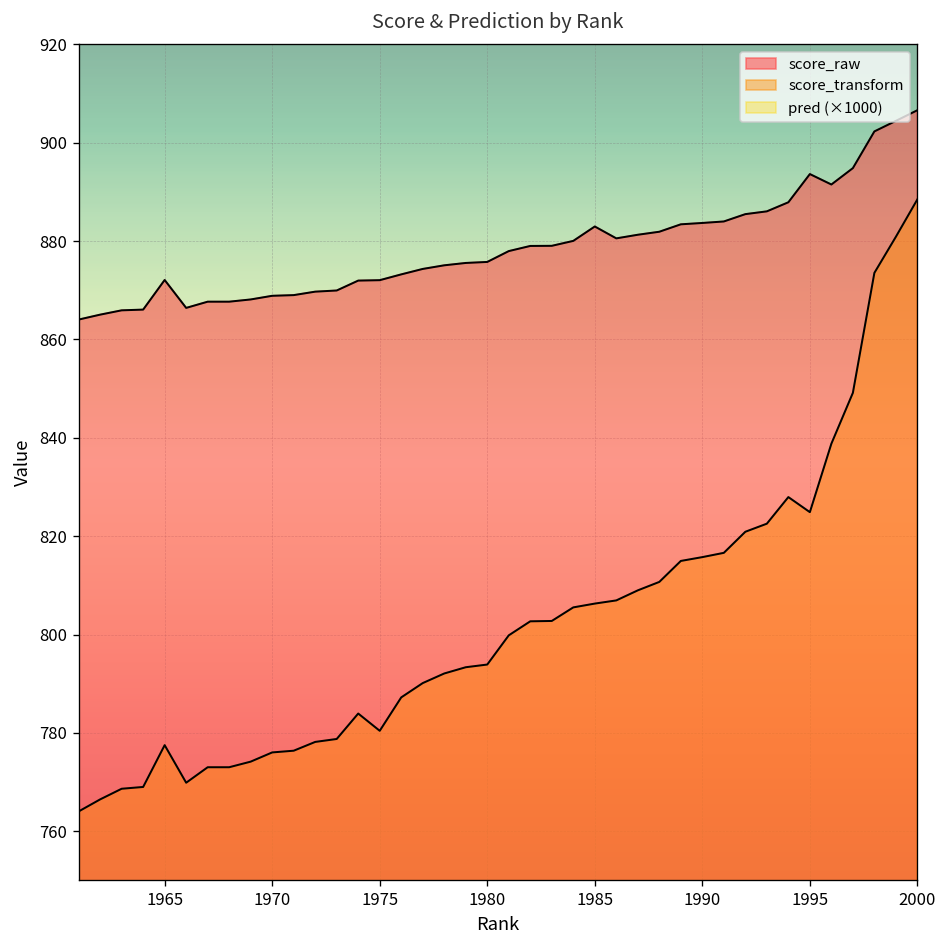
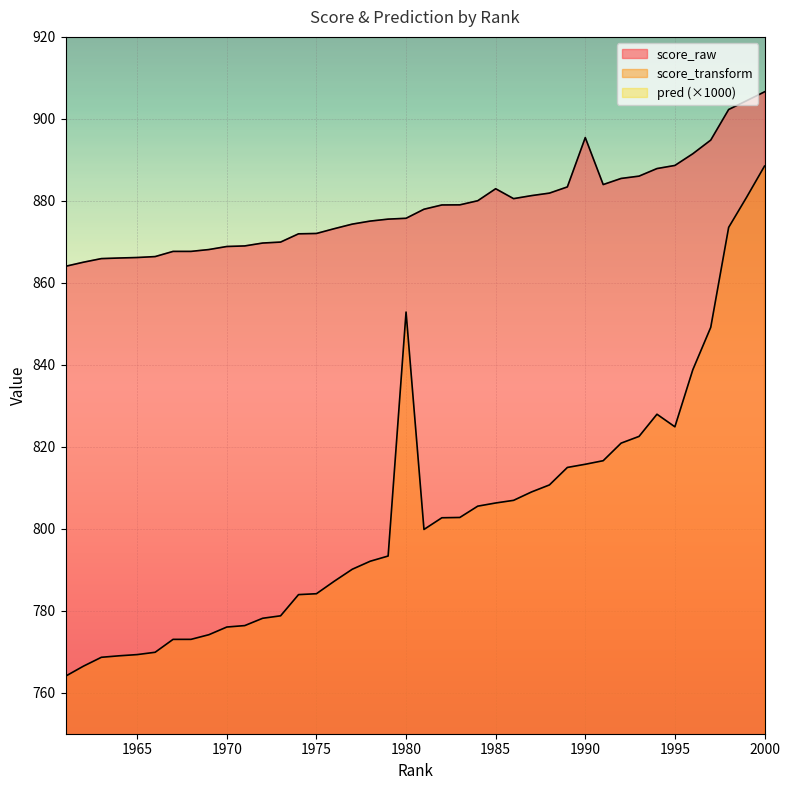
  {
    "score_raw": {
-     "1965": 872,
+     "1965": 866,
      "1970": 869,
      "1975": 872,
      "1980": 876,
      "1985": 883,
-     "1990": 884,
-     "1995": 894,
+     "1990": 895,
+     "1995": 889,
      "2000": 907
    },
    "score_transform": {
-     "1965": 778,
+     "1965": 769,
      "1970": 776,
-     "1975": 780,
-     "1980": 794,
+     "1975": 784,
+     "1980": 853,
      "1985": 806,
      "1990": 816,
      "1995": 825,
      "2000": 888
    }
  }
